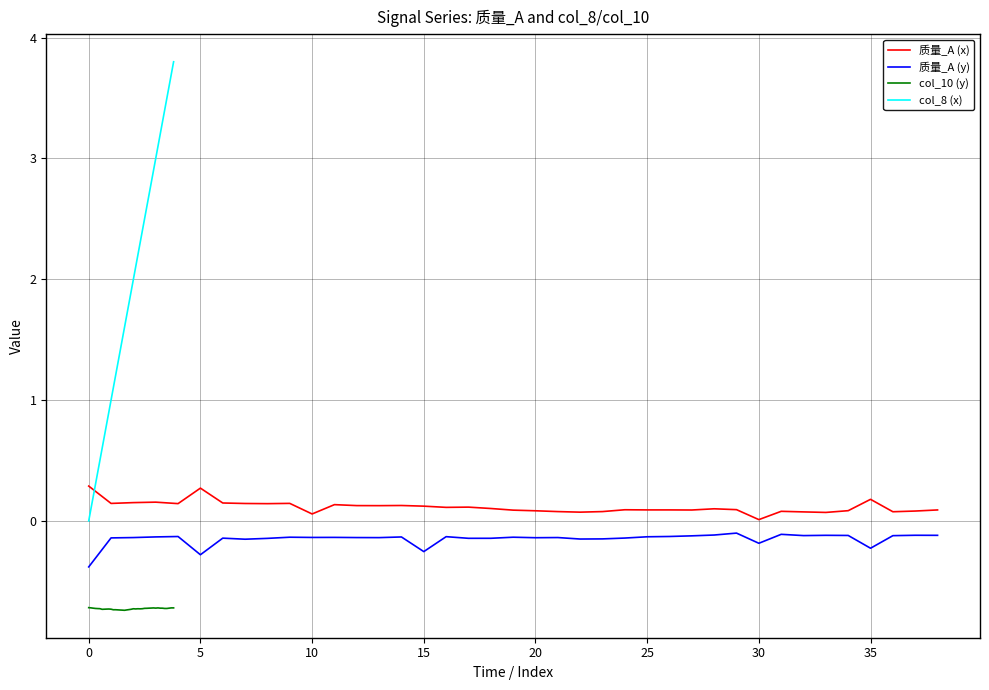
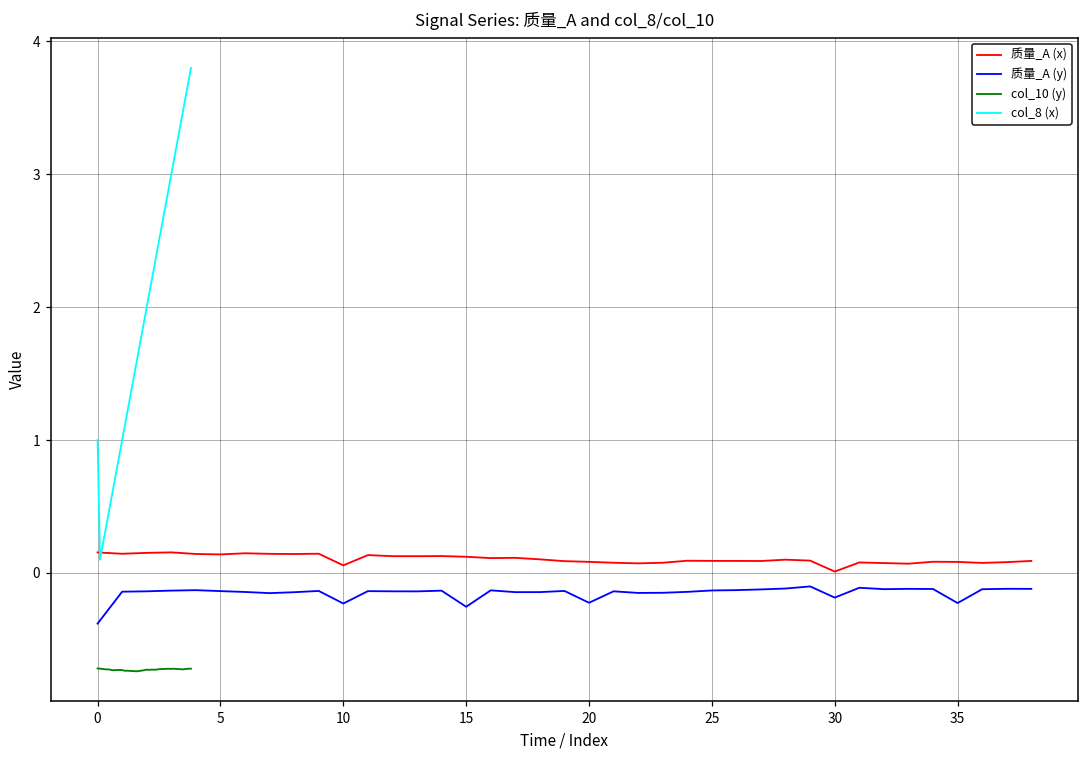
  {
    "质量_A (x)": {
-     "0": 0.29,
-     "5": 0.27,
+     "0": 0.15,
+     "5": 0.14,
      "10": 0.06,
      "15": 0.12,
      "20": 0.08,
      "25": 0.09,
      "30": 0.01,
-     "35": 0.18
+     "35": 0.08
    },
    "质量_A (y)": {
      "0": -0.38,
-     "5": -0.28,
-     "10": -0.14,
+     "5": -0.14,
+     "10": -0.23,
      "15": -0.25,
-     "20": -0.14,
+     "20": -0.22,
      "25": -0.13,
      "30": -0.19,
      "35": -0.23
    },
    "col_10 (y)": {
      "0": -0.72
    },
    "col_8 (x)": {
-     "0": 0
+     "0": 1
    }
  }
